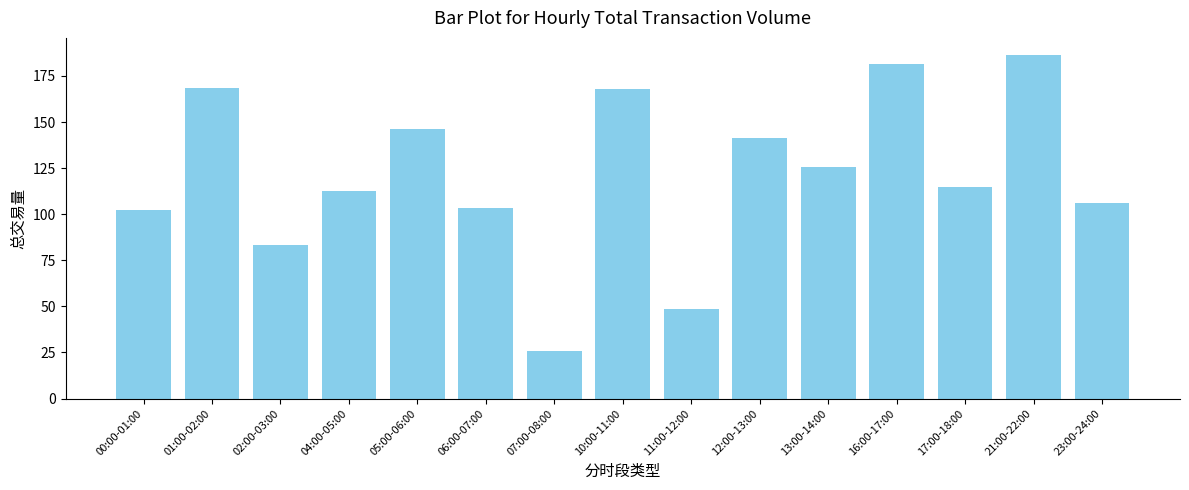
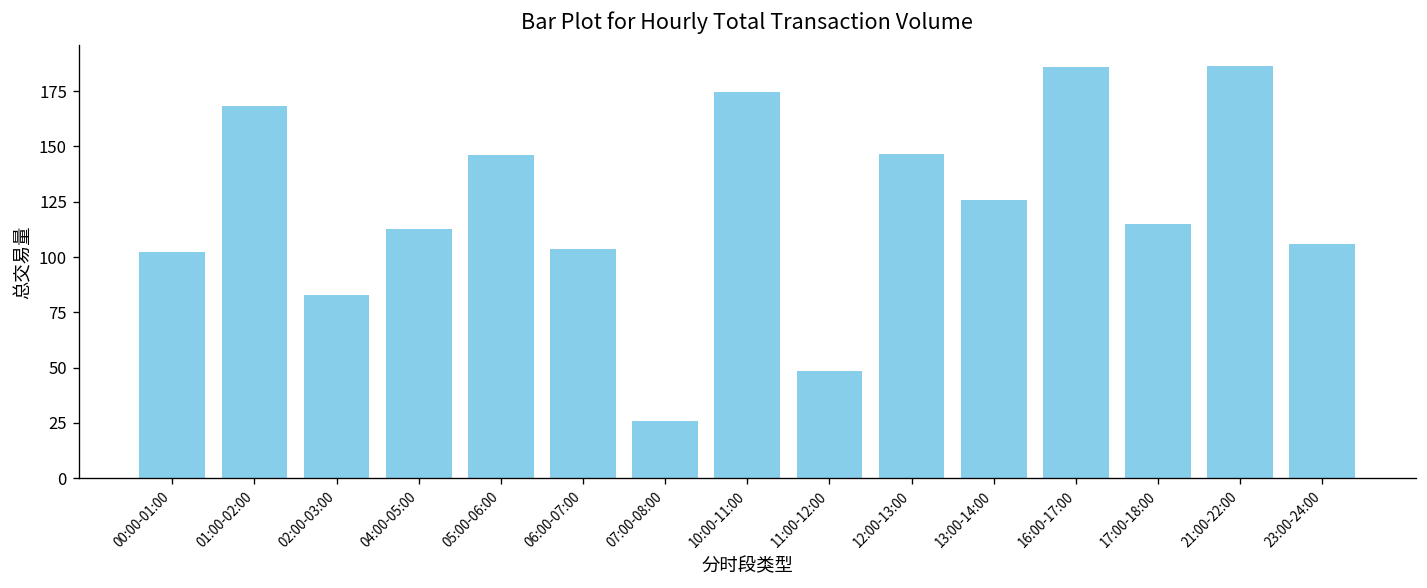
  {
    "00:00-01:00": 102,
    "01:00-02:00": 168,
    "02:00-03:00": 83,
    "04:00-05:00": 113,
    "05:00-06:00": 146,
    "06:00-07:00": 104,
    "07:00-08:00": 26,
-   "10:00-11:00": 168,
+   "10:00-11:00": 175,
    "11:00-12:00": 48,
-   "12:00-13:00": 142,
+   "12:00-13:00": 147,
    "13:00-14:00": 126,
-   "16:00-17:00": 181,
+   "16:00-17:00": 186,
    "17:00-18:00": 115,
    "21:00-22:00": 186,
    "23:00-24:00": 106
  }
